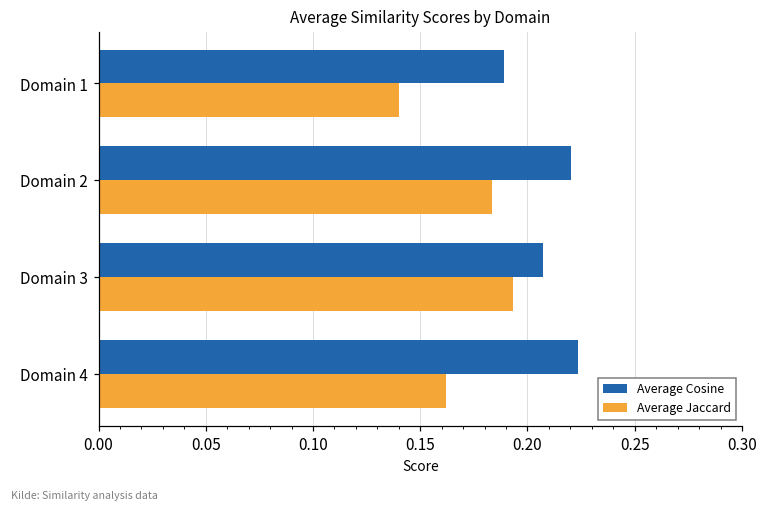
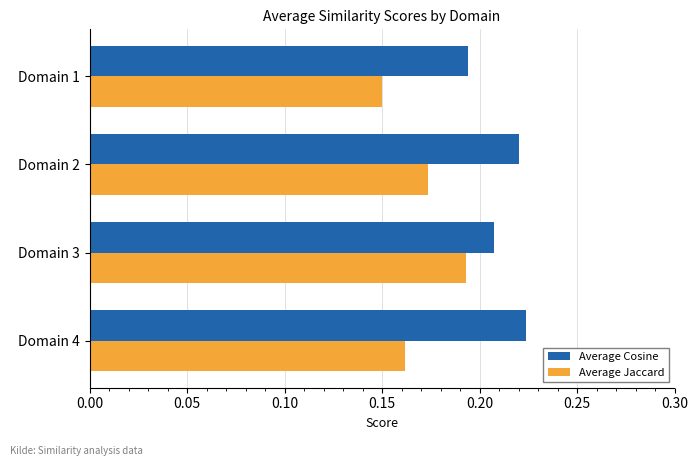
  {
    "Average Cosine": {
-     "Domain 1": 0.189,
+     "Domain 1": 0.194,
      "Domain 2": 0.220,
      "Domain 3": 0.207,
      "Domain 4": 0.224
    },
    "Average Jaccard": {
-     "Domain 1": 0.140,
-     "Domain 2": 0.184,
+     "Domain 1": 0.150,
+     "Domain 2": 0.174,
      "Domain 3": 0.193,
      "Domain 4": 0.162
    }
  }
